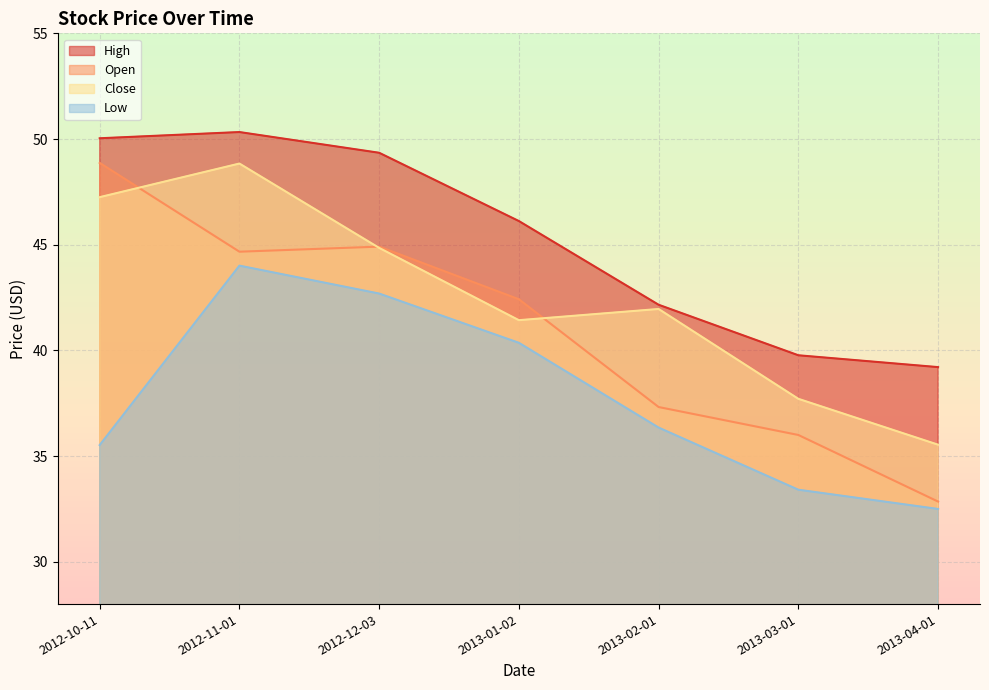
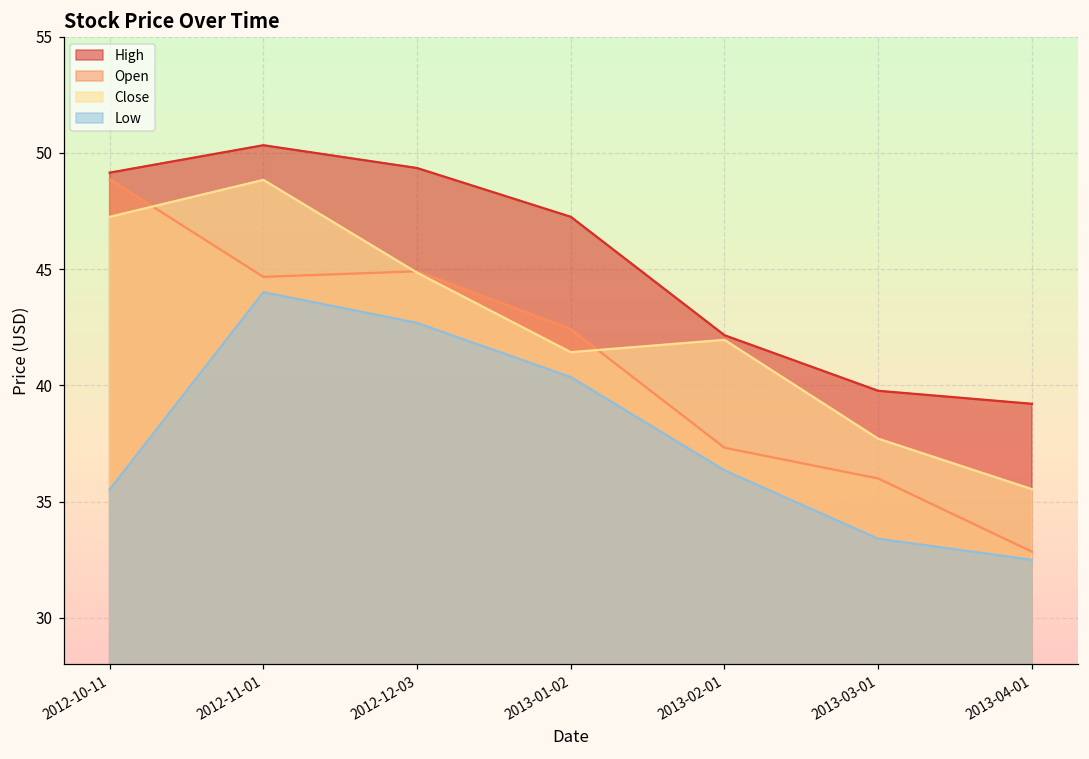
  {
    "High": {
-     "2012-10-11": 50.0,
+     "2012-10-11": 49.2,
      "2012-11-01": 50.3,
      "2012-12-03": 49.3,
-     "2013-01-02": 46.1,
+     "2013-01-02": 47.3,
      "2013-02-01": 42.2,
      "2013-03-01": 39.8,
      "2013-04-01": 39.2
    },
    "Open": {
      "2012-10-11": 48.9,
      "2012-11-01": 44.7,
      "2013-01-02": 42.4,
      "2013-02-01": 37.3,
      "2013-03-01": 36.0,
      "2013-04-01": 32.8
    },
    "Close": {
      "2012-10-11": 47.3,
      "2012-11-01": 48.8,
      "2013-01-02": 41.4,
      "2013-02-01": 42.0,
      "2013-03-01": 37.7,
      "2013-04-01": 35.5
    },
    "Low": {
      "2012-10-11": 35.5,
      "2012-11-01": 44.0,
      "2012-12-03": 42.7,
      "2013-01-02": 40.4,
      "2013-02-01": 36.3,
      "2013-03-01": 33.4,
      "2013-04-01": 32.5
    }
  }
